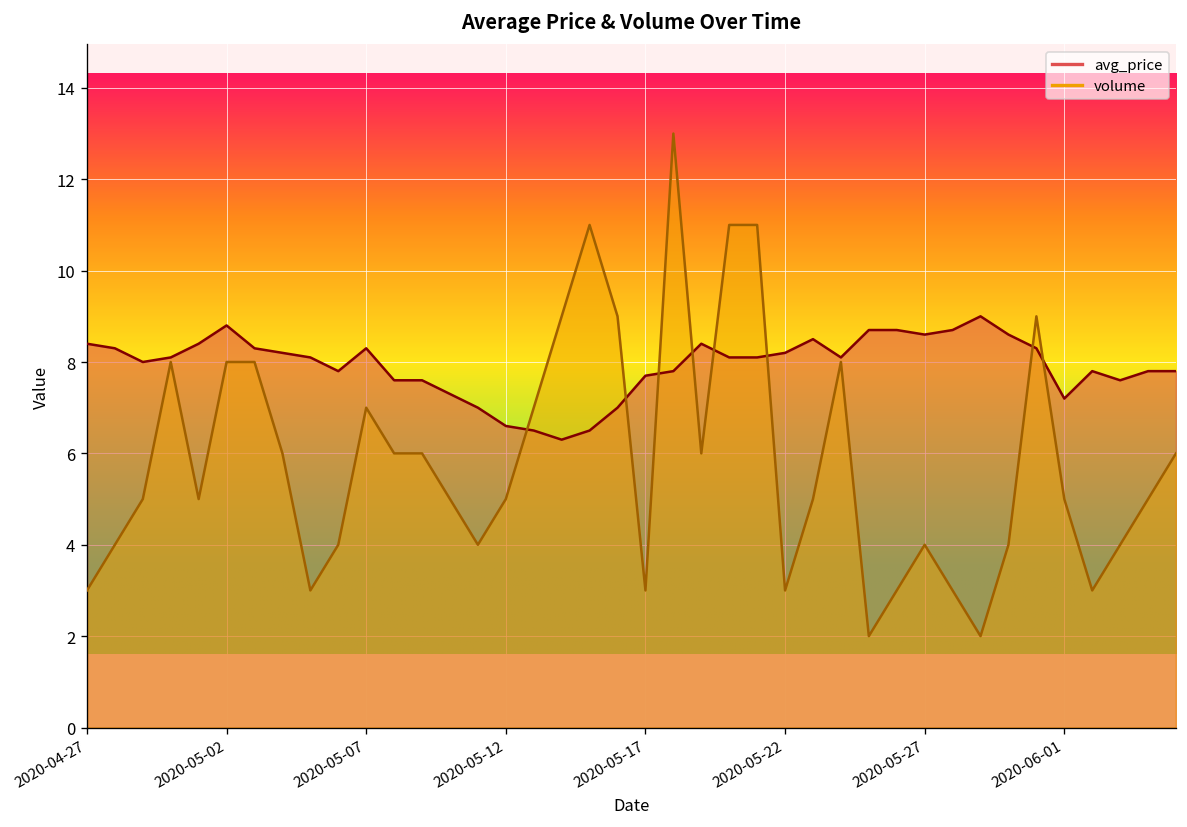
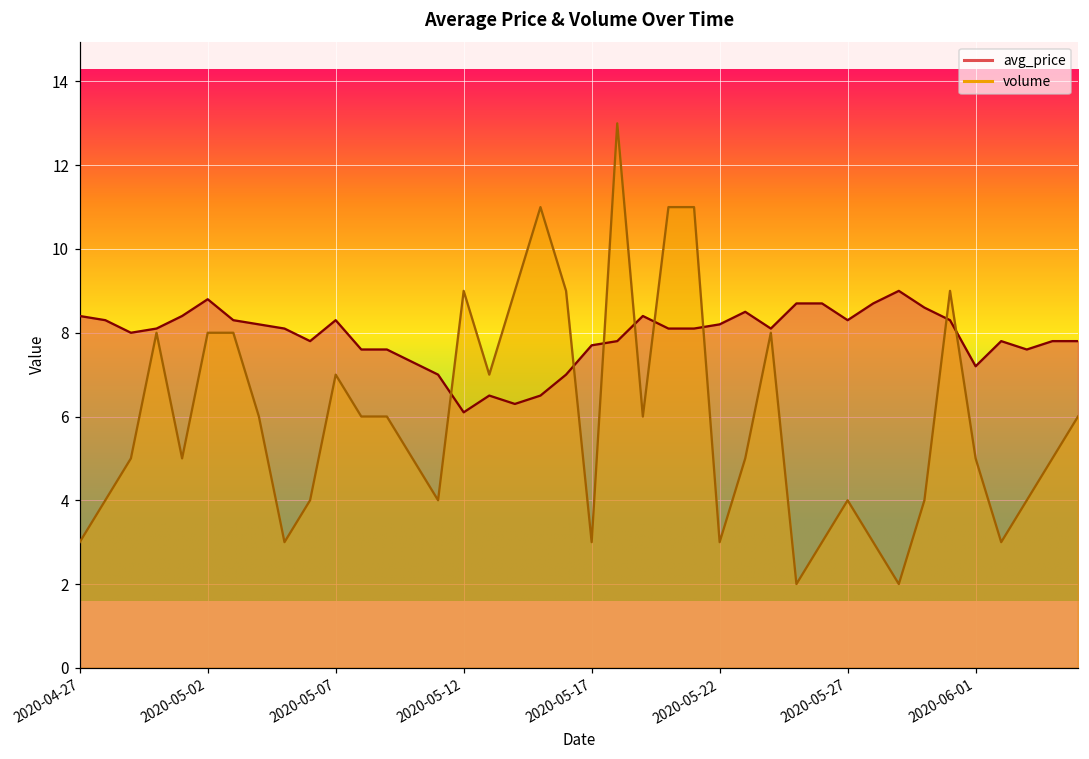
  {
    "avg_price": {
      "2020-04-27": 8.4,
      "2020-05-02": 8.8,
      "2020-05-07": 8.3,
-     "2020-05-12": 6.6,
+     "2020-05-12": 6.1,
      "2020-05-17": 7.7,
      "2020-05-22": 8.2,
-     "2020-05-27": 8.6,
+     "2020-05-27": 8.3,
      "2020-06-01": 7.2
    },
    "volume": {
      "2020-04-27": 3,
      "2020-05-02": 8,
      "2020-05-07": 7,
-     "2020-05-12": 5,
+     "2020-05-12": 9,
      "2020-05-17": 3,
      "2020-05-22": 3,
      "2020-05-27": 4,
      "2020-06-01": 5
    }
  }
